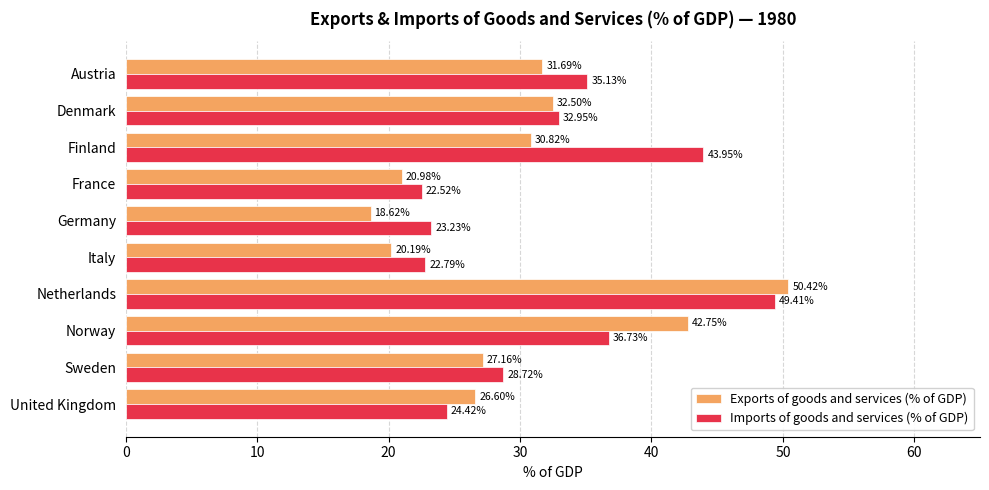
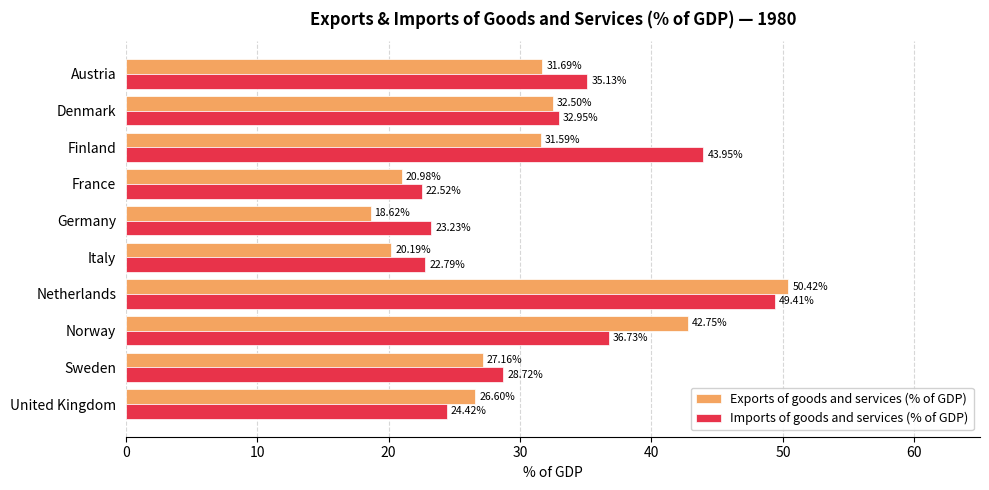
  {
    "Exports of goods and services (% of GDP)": {
      "Austria": "31.69%",
      "Denmark": "32.50%",
-     "Finland": "30.82%",
+     "Finland": "31.59%",
      "France": "20.98%",
      "Germany": "18.62%",
      "Italy": "20.19%",
      "Netherlands": "50.42%",
      "Norway": "42.75%",
      "Sweden": "27.16%",
      "United Kingdom": "26.60%"
    },
    "Imports of goods and services (% of GDP)": {
      "Austria": "35.13%",
      "Denmark": "32.95%",
      "Finland": "43.95%",
      "France": "22.52%",
      "Germany": "23.23%",
      "Italy": "22.79%",
      "Netherlands": "49.41%",
      "Norway": "36.73%",
      "Sweden": "28.72%",
      "United Kingdom": "24.42%"
    }
  }
